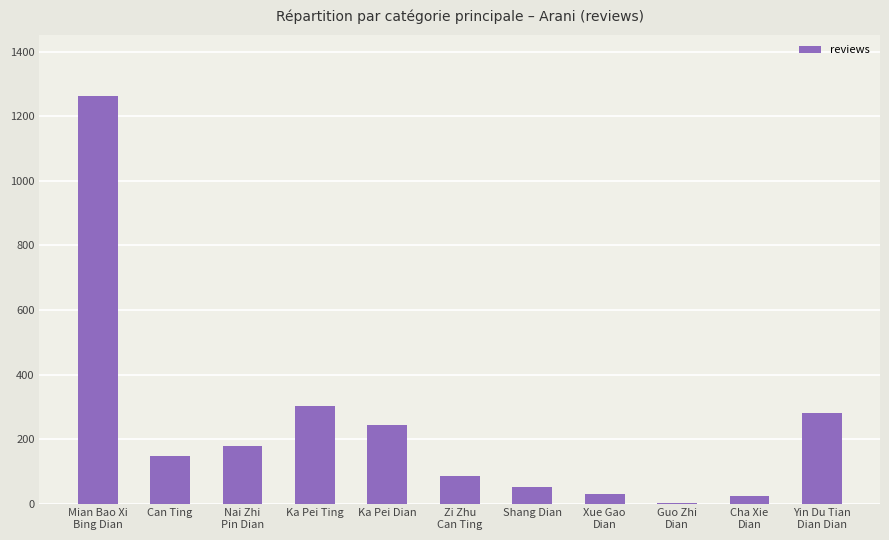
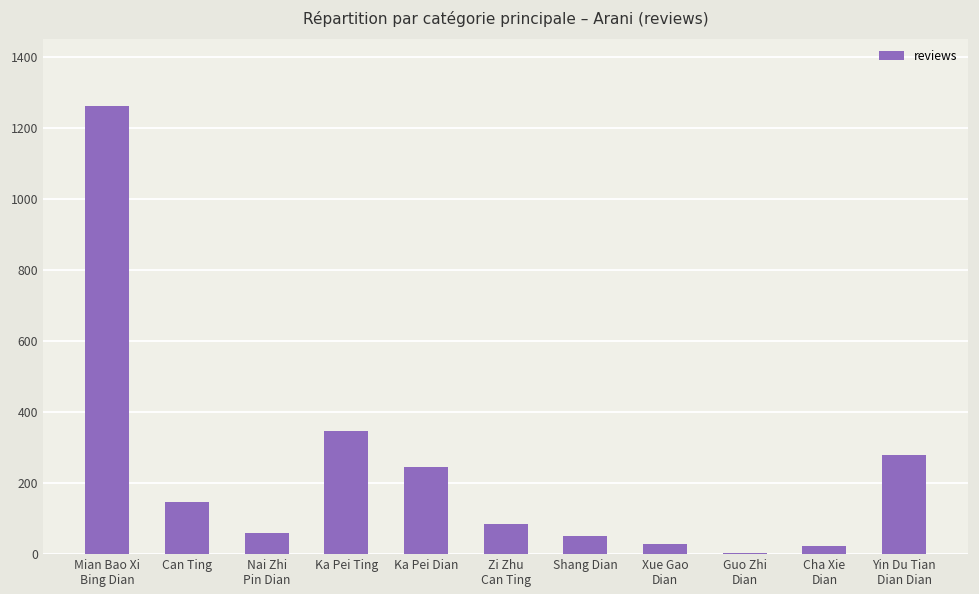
  {
    "Mian Bao Xi Bing Dian": 1260,
    "Can Ting": 150,
-   "Nai Zhi Pin Dian": 180,
-   "Ka Pei Ting": 300,
+   "Nai Zhi Pin Dian": 60,
+   "Ka Pei Ting": 350,
    "Ka Pei Dian": 240,
    "Zi Zhu Can Ting": 80,
    "Shang Dian": 50,
    "Xue Gao Dian": 30,
    "Cha Xie Dian": 20,
    "Yin Du Tian Dian Dian": 280
  }
